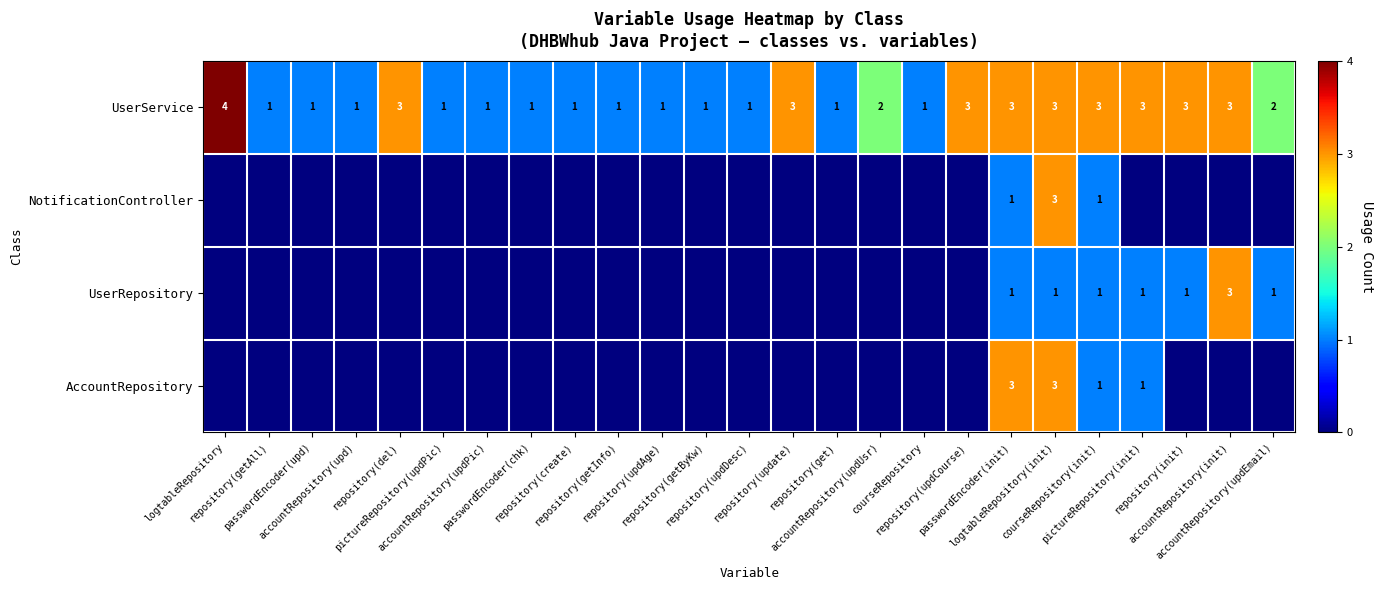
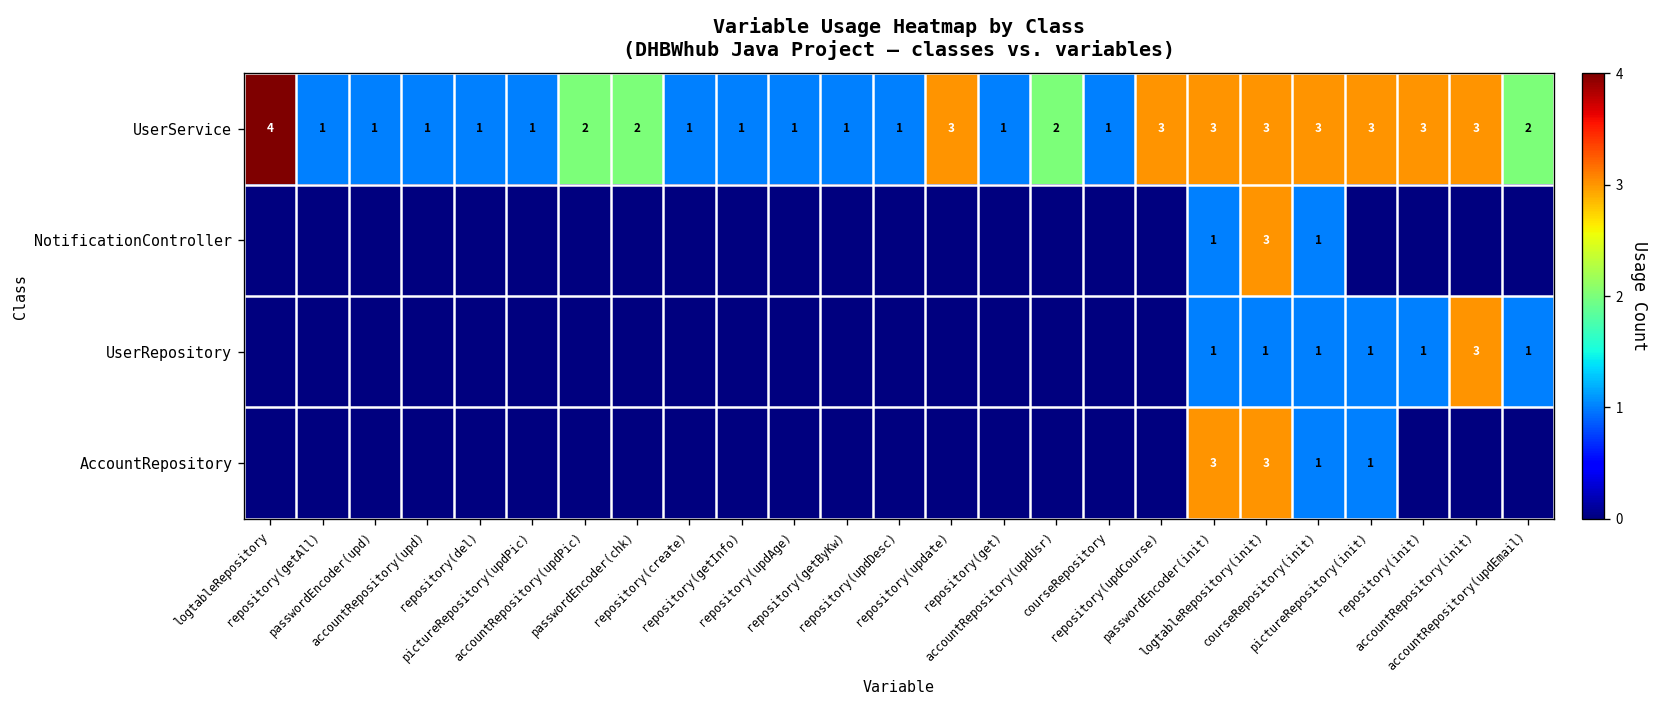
  {
    "UserService": {
      "logtableRepository": 4,
      "repository(getAll)": 1,
      "passwordEncoder(upd)": 1,
      "accountRepository(upd)": 1,
-     "repository(del)": 3,
+     "repository(del)": 1,
      "pictureRepository(updPic)": 1,
-     "accountRepository(updPic)": 1,
-     "passwordEncoder(chk)": 1,
+     "accountRepository(updPic)": 2,
+     "passwordEncoder(chk)": 2,
      "repository(create)": 1,
      "repository(getInfo)": 1,
      "repository(updAge)": 1,
      "repository(getByKw)": 1,
      "repository(updDesc)": 1,
      "repository(update)": 3,
      "repository(get)": 1,
      "accountRepository(updUsr)": 2,
      "courseRepository": 1,
      "repository(updCourse)": 3,
      "passwordEncoder(init)": 3,
      "logtableRepository(init)": 3,
      "courseRepository(init)": 3,
      "pictureRepository(init)": 3,
      "repository(init)": 3,
      "accountRepository(init)": 3,
      "accountRepository(updEmail)": 2
    },
    "NotificationController": {
      "passwordEncoder(init)": 1,
      "logtableRepository(init)": 3,
      "courseRepository(init)": 1
    },
    "UserRepository": {
      "passwordEncoder(init)": 1,
      "logtableRepository(init)": 1,
      "courseRepository(init)": 1,
      "pictureRepository(init)": 1,
      "repository(init)": 1,
      "accountRepository(init)": 3,
      "accountRepository(updEmail)": 1
    },
    "AccountRepository": {
      "passwordEncoder(init)": 3,
      "logtableRepository(init)": 3,
      "courseRepository(init)": 1,
      "pictureRepository(init)": 1
    }
  }
